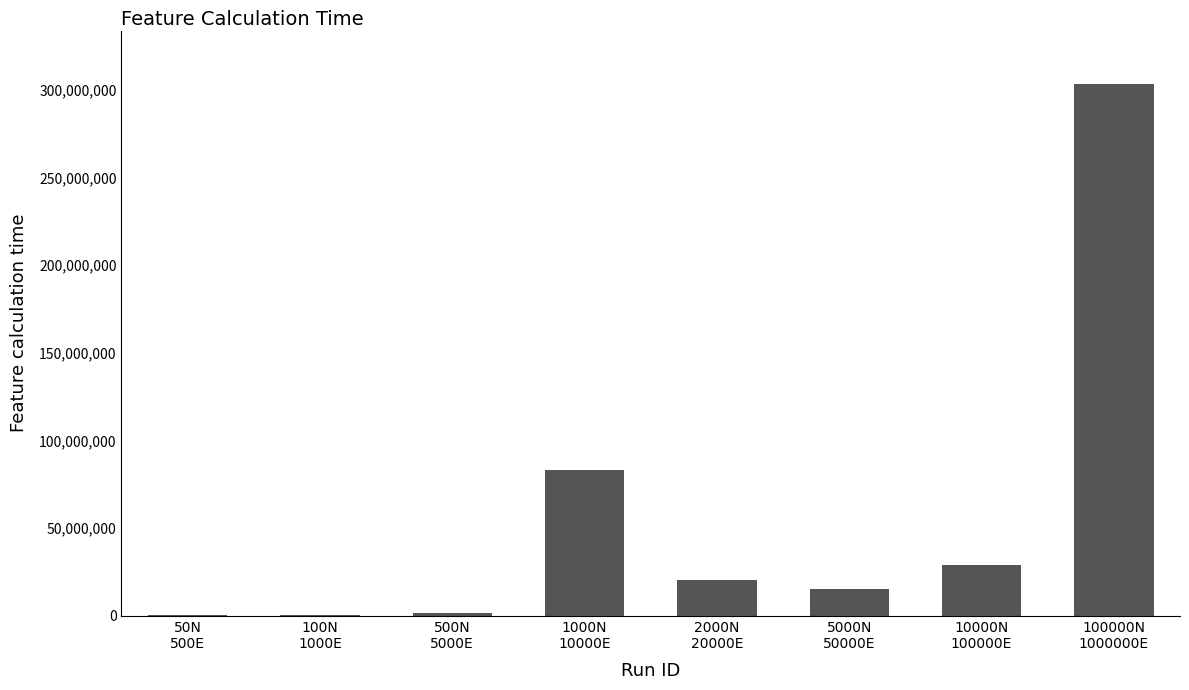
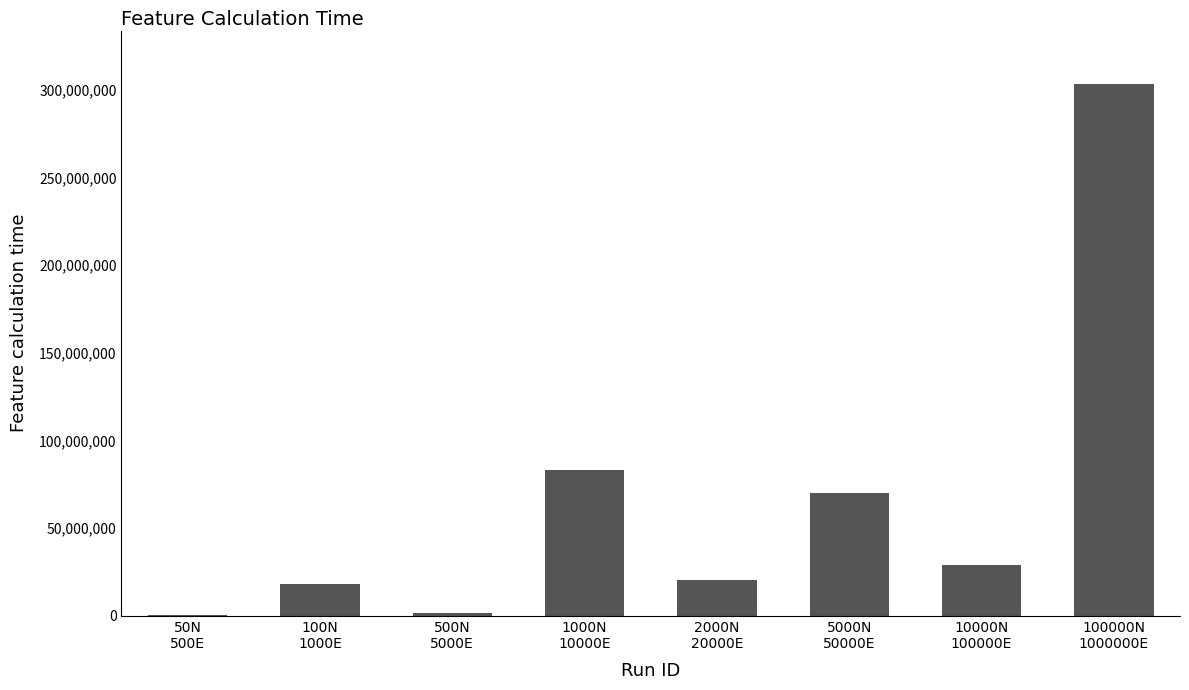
  {
-   "100N 1000E": "0",
+   "100N 1000E": "18,000,000",
    "1000N 10000E": "83,000,000",
    "2000N 20000E": "20,000,000",
-   "5000N 50000E": "15,000,000",
+   "5000N 50000E": "70,000,000",
    "10000N 100000E": "29,000,000",
    "100000N 1000000E": "303,000,000"
  }
